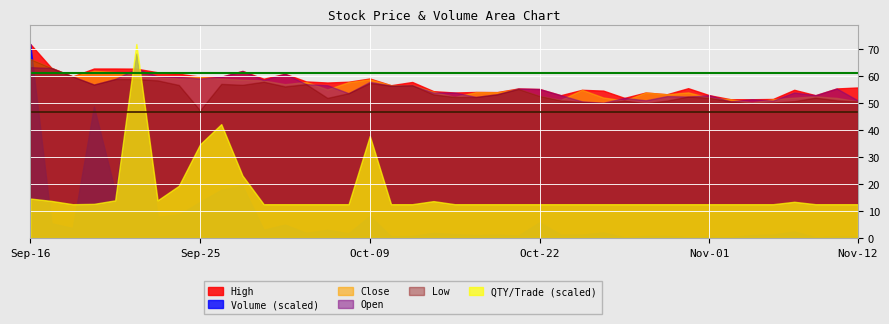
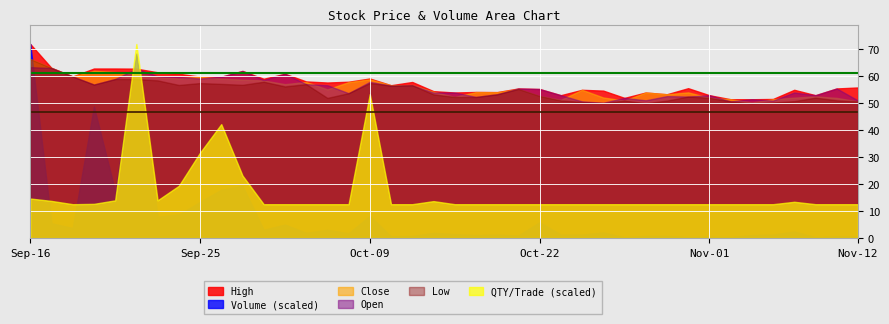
  {
    "High": {
      "Nov-12": 56
    },
    "Volume (scaled)": {
      "Sep-25": 13,
      "Oct-09": 8,
      "Oct-22": 6
    },
    "Open": {
      "Sep-16": 63
    },
    "Low": {
-     "Sep-25": 47
+     "Sep-25": 58
    },
    "QTY/Trade (scaled)": {
      "Sep-16": 15,
-     "Sep-25": 35,
-     "Oct-09": 38,
+     "Sep-25": 32,
+     "Oct-09": 53,
      "Oct-22": 13,
      "Nov-01": 13,
      "Nov-12": 13
    }
  }
